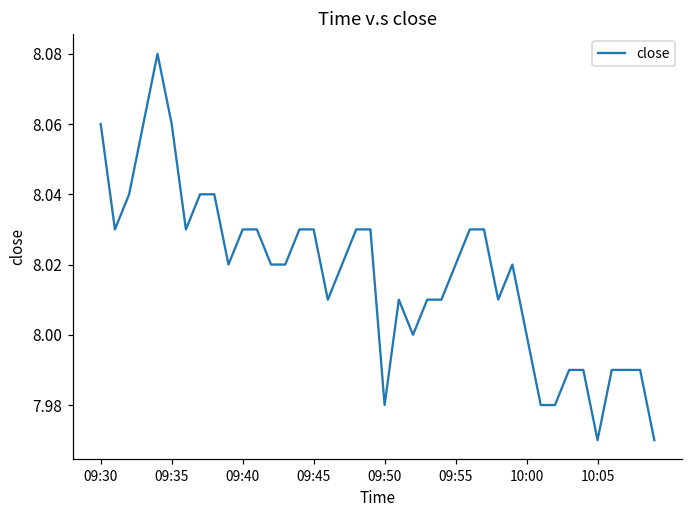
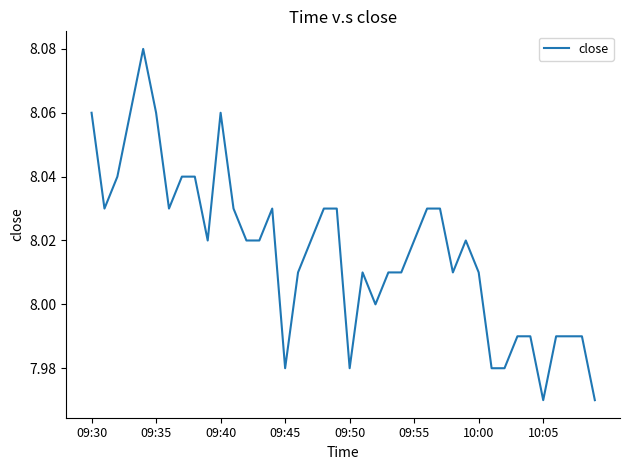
  {
    "09:30": 8.06,
    "09:35": 8.06,
-   "09:40": 8.03,
-   "09:45": 8.03,
+   "09:40": 8.06,
+   "09:45": 7.98,
    "09:50": 7.98,
    "09:55": 8.02,
-   "10:00": 8.00,
+   "10:00": 8.01,
    "10:05": 7.97
  }
